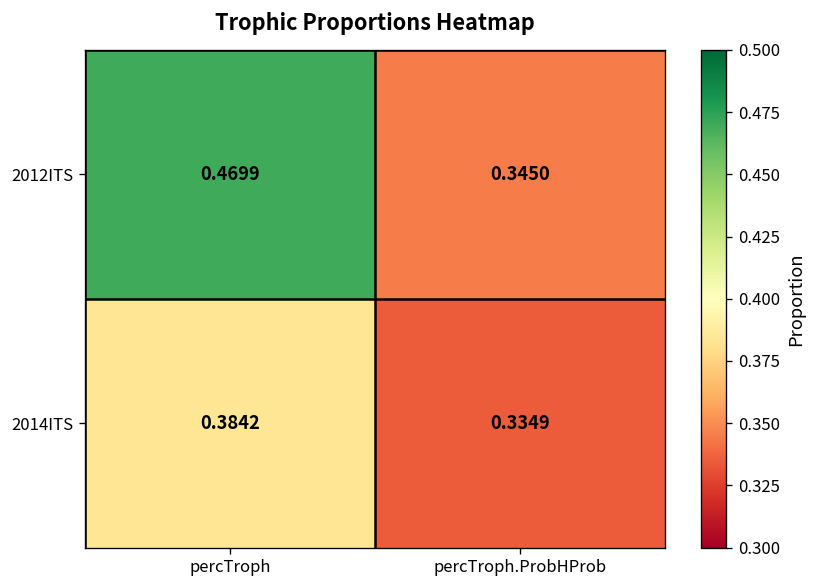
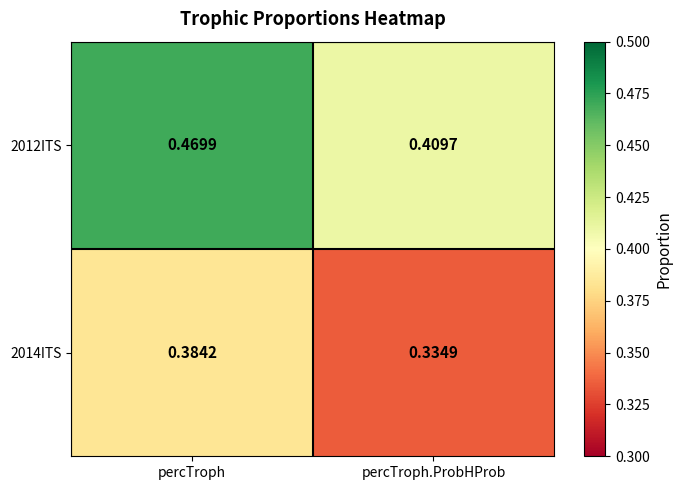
  {
    "2012ITS": {
      "percTroph": 0.4699,
-     "percTroph.ProbHProb": 0.3450
+     "percTroph.ProbHProb": 0.4097
    },
    "2014ITS": {
      "percTroph": 0.3842,
      "percTroph.ProbHProb": 0.3349
    }
  }
